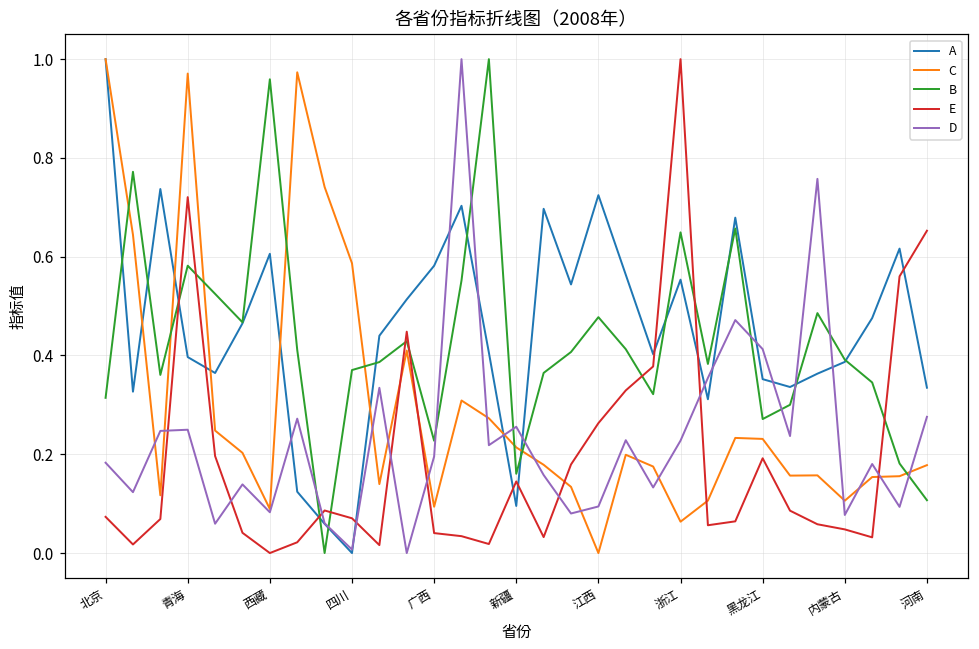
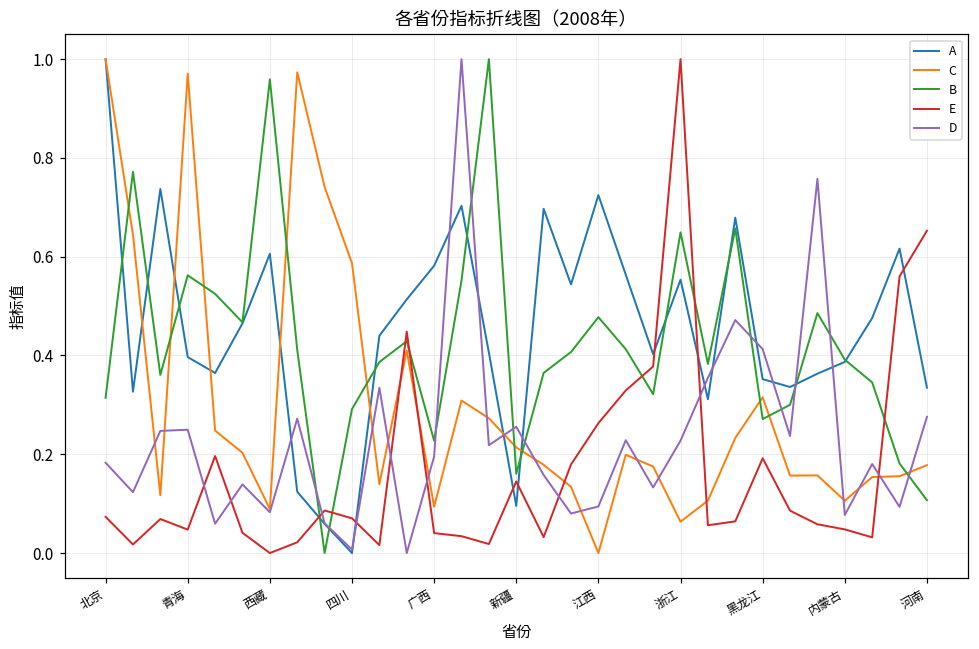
  {
    "A": {
      "青海": 0.40,
      "西藏": 0.61,
      "四川": 0.00,
      "广西": 0.58,
      "新疆": 0.10,
      "江西": 0.72,
      "浙江": 0.55,
      "黑龙江": 0.35,
      "河南": 0.33
    },
    "C": {
      "青海": 0.97,
      "西藏": 0.09,
      "四川": 0.59,
      "广西": 0.09,
      "新疆": 0.21,
      "江西": 0.00,
      "浙江": 0.06,
-     "黑龙江": 0.23,
+     "黑龙江": 0.32,
      "内蒙古": 0.11,
      "河南": 0.18
    },
    "B": {
      "北京": 0.31,
-     "青海": 0.58,
+     "青海": 0.56,
      "西藏": 0.96,
-     "四川": 0.37,
+     "四川": 0.29,
      "广西": 0.23,
      "新疆": 0.16,
      "江西": 0.48,
      "浙江": 0.65,
      "黑龙江": 0.27,
      "河南": 0.11
    },
    "E": {
      "北京": 0.07,
-     "青海": 0.72,
+     "青海": 0.05,
      "西藏": 0.00,
      "四川": 0.07,
      "广西": 0.04,
      "新疆": 0.15,
      "江西": 0.26,
      "浙江": 1.00,
      "黑龙江": 0.19,
      "内蒙古": 0.05,
      "河南": 0.65
    },
    "D": {
      "北京": 0.18,
      "青海": 0.25,
      "西藏": 0.08,
      "四川": 0.01,
      "广西": 0.20,
      "新疆": 0.26,
      "江西": 0.09,
      "浙江": 0.23,
      "黑龙江": 0.41,
      "内蒙古": 0.08,
      "河南": 0.28
    }
  }
